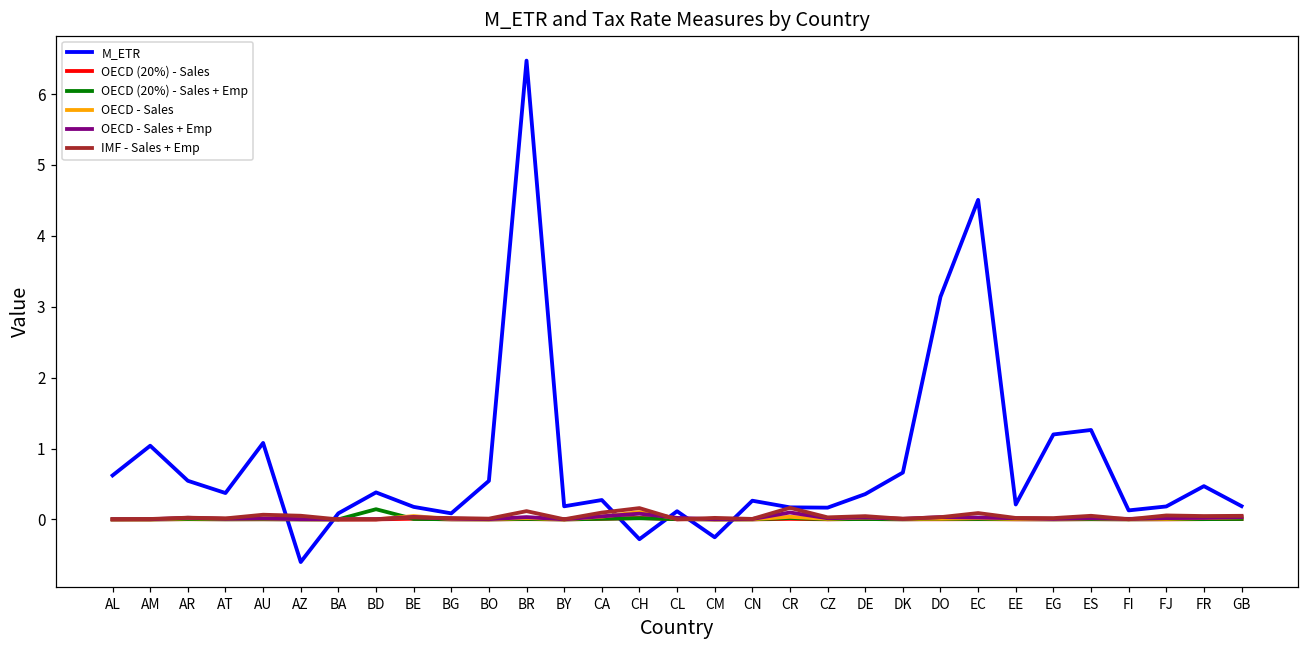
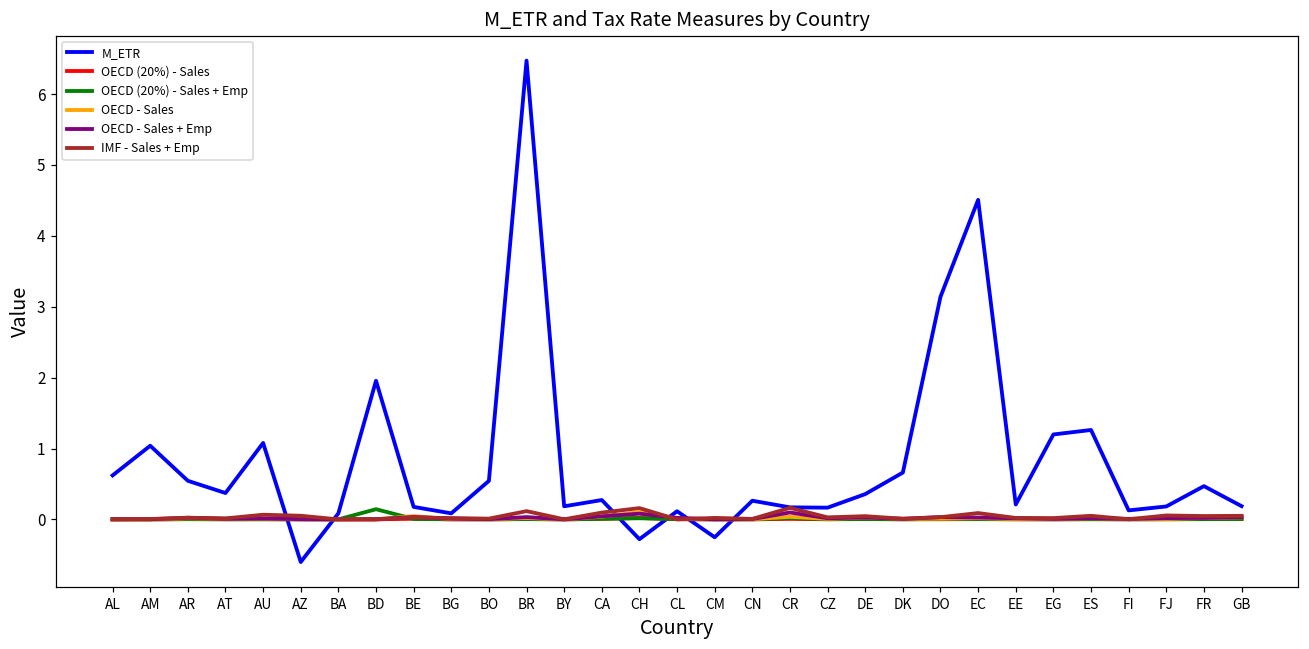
  {
    "M_ETR": {
      "AL": 0.6,
      "AM": 1.0,
      "AR": 0.5,
      "AT": 0.4,
      "AU": 1.1,
      "AZ": -0.6,
      "BA": 0.1,
-     "BD": 0.4,
+     "BD": 2.0,
      "BE": 0.2,
      "BG": 0.1,
      "BO": 0.5,
      "BR": 6.5,
      "BY": 0.2,
      "CA": 0.3,
      "CH": -0.3,
      "CL": 0.1,
      "CM": -0.3,
      "CN": 0.3,
      "CZ": 0.2,
      "DE": 0.4,
      "DK": 0.7,
      "DO": 3.1,
      "EC": 4.5,
      "EE": 0.2,
      "EG": 1.2,
      "ES": 1.3,
      "FI": 0.1,
      "FJ": 0.2,
      "FR": 0.5,
      "GB": 0.2
    },
    "OECD (20%) - Sales + Emp": {
      "BD": 0.1
    },
    "OECD - Sales + Emp": {
      "CR": 0.1
    },
    "IMF - Sales + Emp": {
      "AU": 0.1,
      "AZ": 0.1,
      "BR": 0.1,
      "CA": 0.1,
      "CH": 0.2,
      "EC": 0.1
    }
  }
